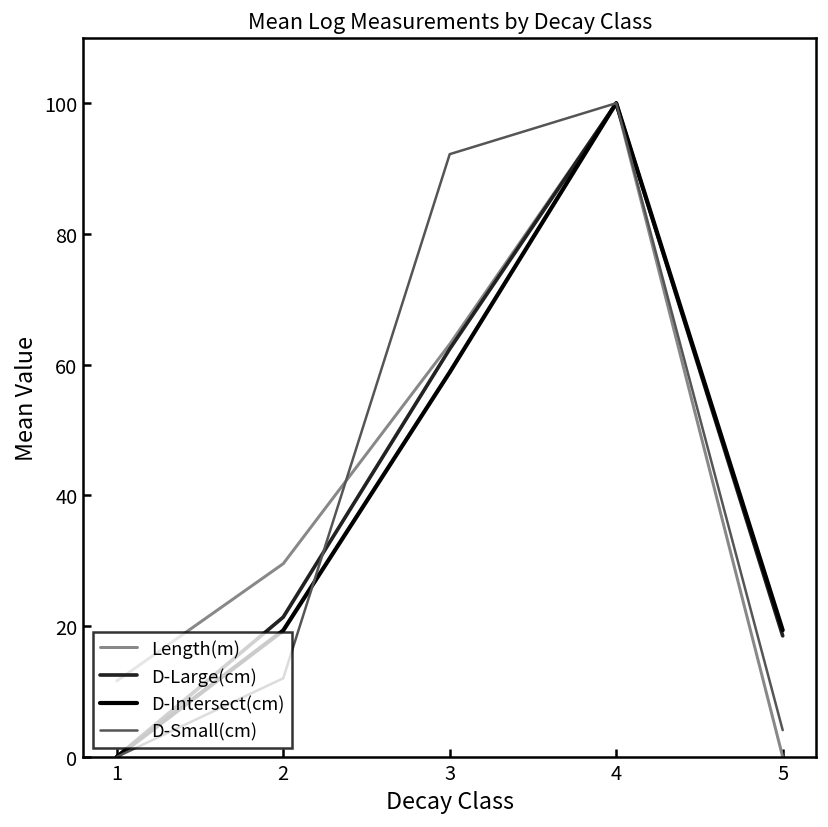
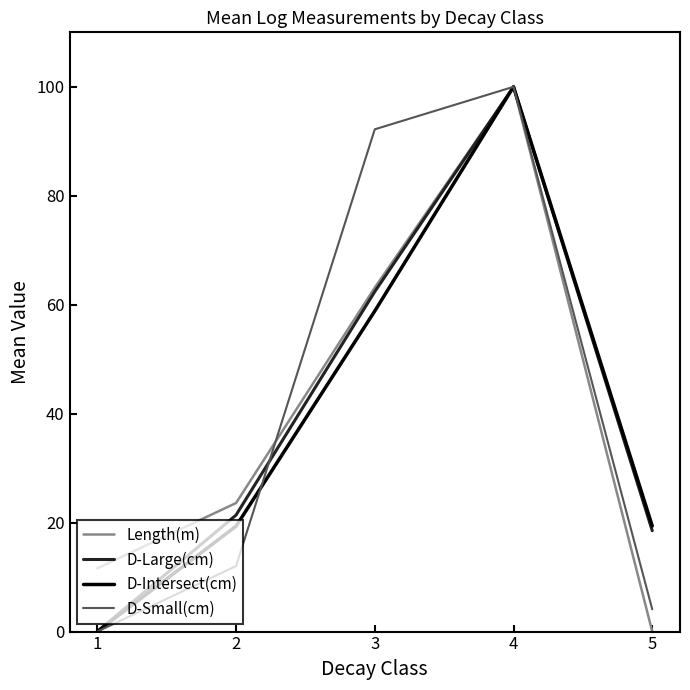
  {
    "Length(m)": {
-     "2": 30,
+     "2": 24,
      "3": 63,
      "5": 0
    },
    "D-Small(cm)": {
      "3": 92,
      "5": 4
    }
  }
